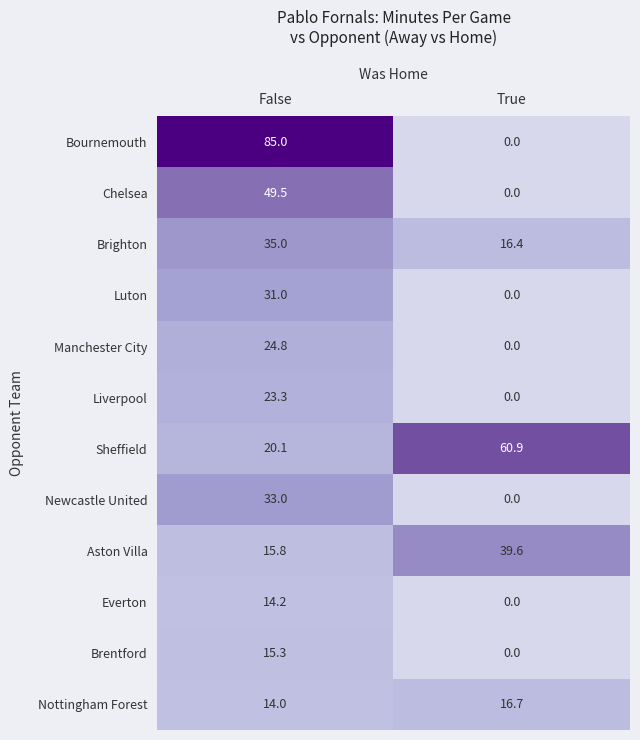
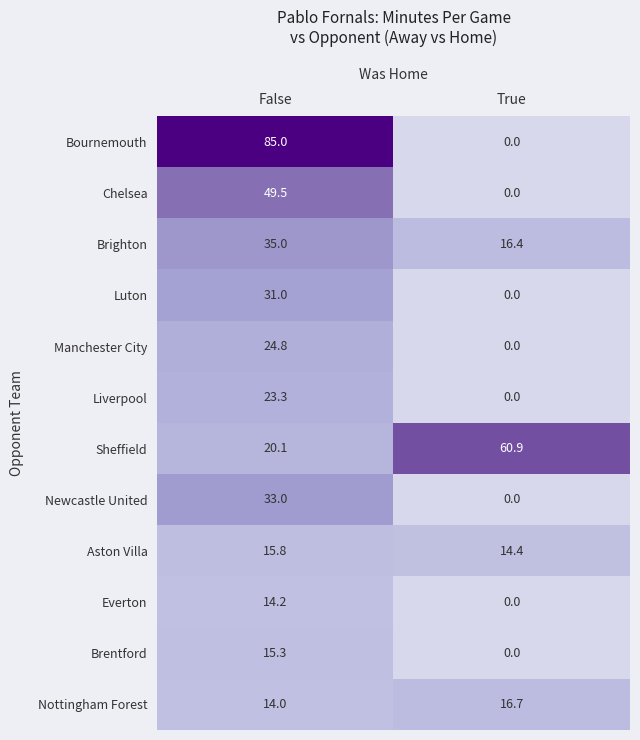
  {
    "Bournemouth": {
      "False": 85.0,
      "True": 0.0
    },
    "Chelsea": {
      "False": 49.5,
      "True": 0.0
    },
    "Brighton": {
      "False": 35.0,
      "True": 16.4
    },
    "Luton": {
      "False": 31.0,
      "True": 0.0
    },
    "Manchester City": {
      "False": 24.8,
      "True": 0.0
    },
    "Liverpool": {
      "False": 23.3,
      "True": 0.0
    },
    "Sheffield": {
      "False": 20.1,
      "True": 60.9
    },
    "Newcastle United": {
      "False": 33.0,
      "True": 0.0
    },
    "Aston Villa": {
      "False": 15.8,
-     "True": 39.6
+     "True": 14.4
    },
    "Everton": {
      "False": 14.2,
      "True": 0.0
    },
    "Brentford": {
      "False": 15.3,
      "True": 0.0
    },
    "Nottingham Forest": {
      "False": 14.0,
      "True": 16.7
    }
  }
